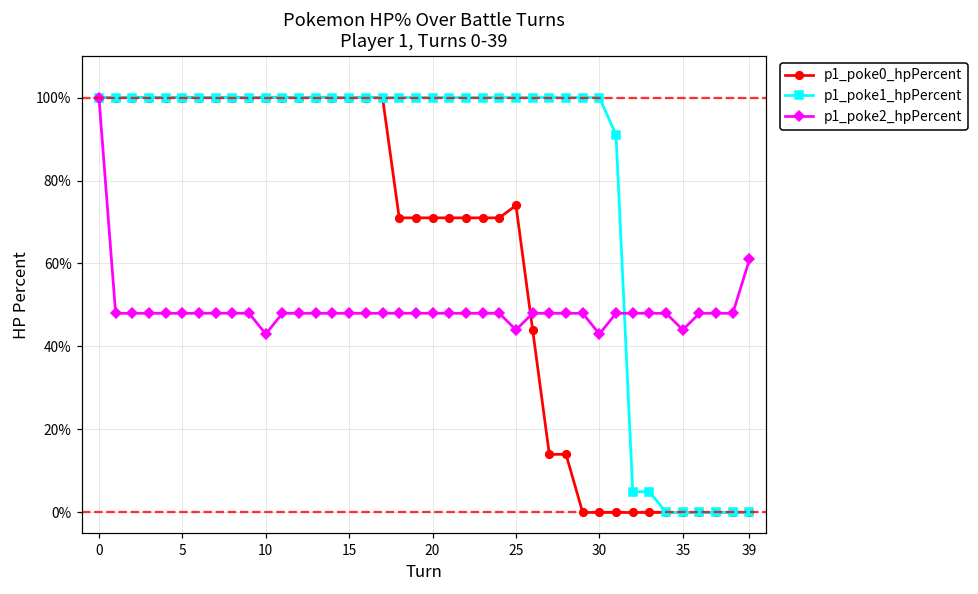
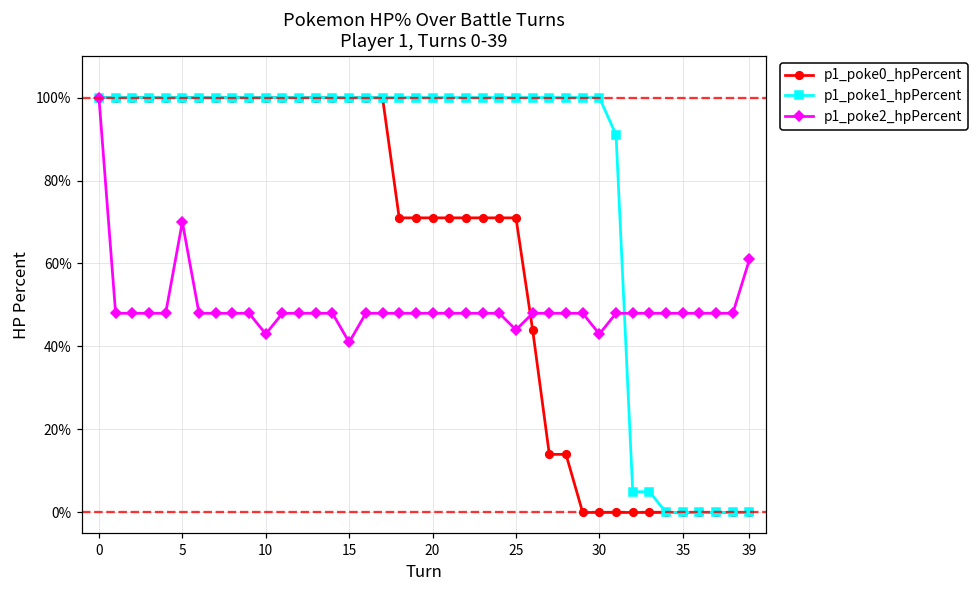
  {
    "p1_poke0_hpPercent": {
      "20": "71%",
-     "25": "74%",
+     "25": "71%",
      "30": "0%"
    },
    "p1_poke1_hpPercent": {
      "20": "100%",
      "25": "100%",
      "30": "100%"
    },
    "p1_poke2_hpPercent": {
-     "5": "48%",
+     "5": "70%",
      "10": "43%",
-     "15": "48%",
+     "15": "41%",
      "20": "48%",
      "25": "44%",
      "30": "43%",
-     "35": "44%",
+     "35": "48%",
      "39": "61%"
    }
  }
